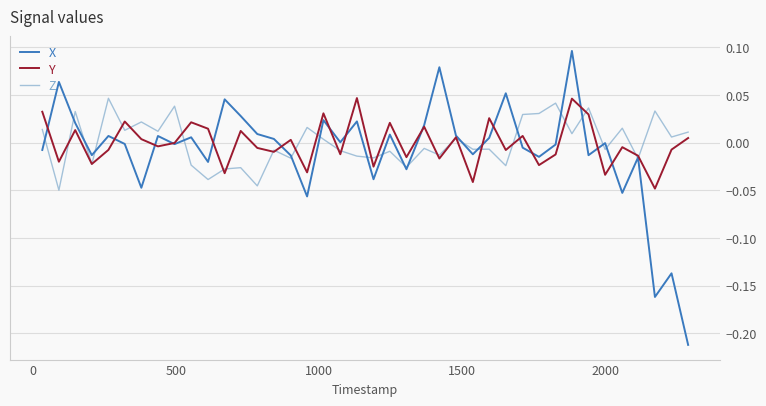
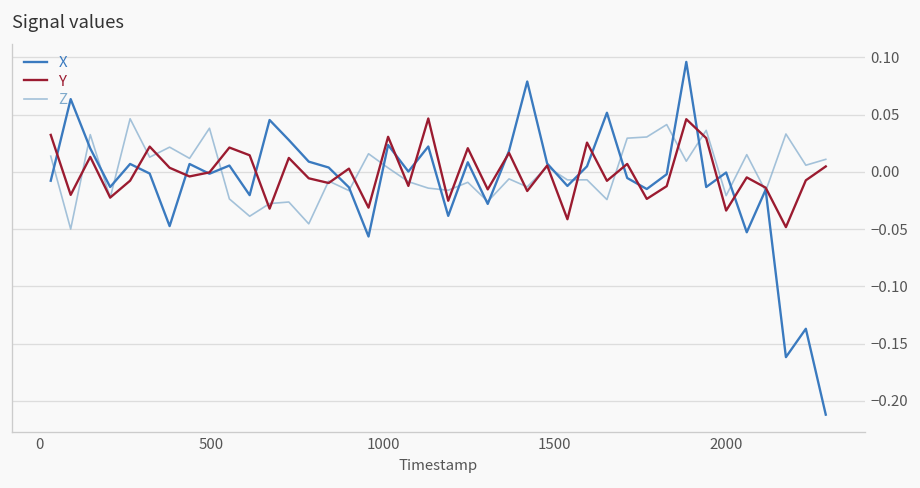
  {
    "X": {
      "2000": 0.00
    },
    "Y": {
      "2000": -0.03
    },
    "Z": {
-     "2000": -0.01
+     "2000": -0.02
    }
  }
